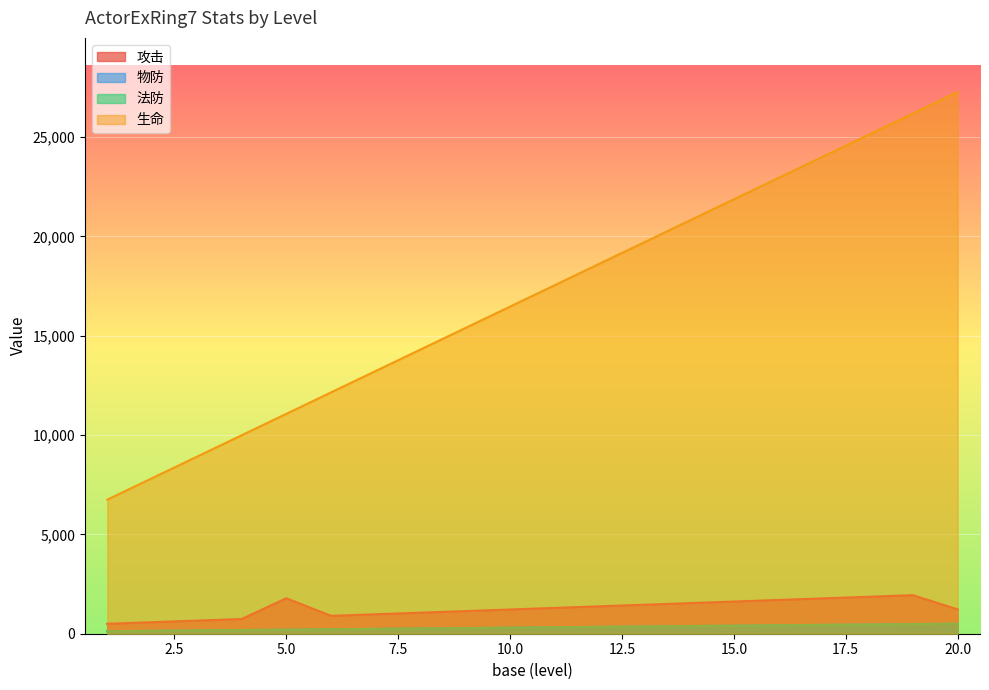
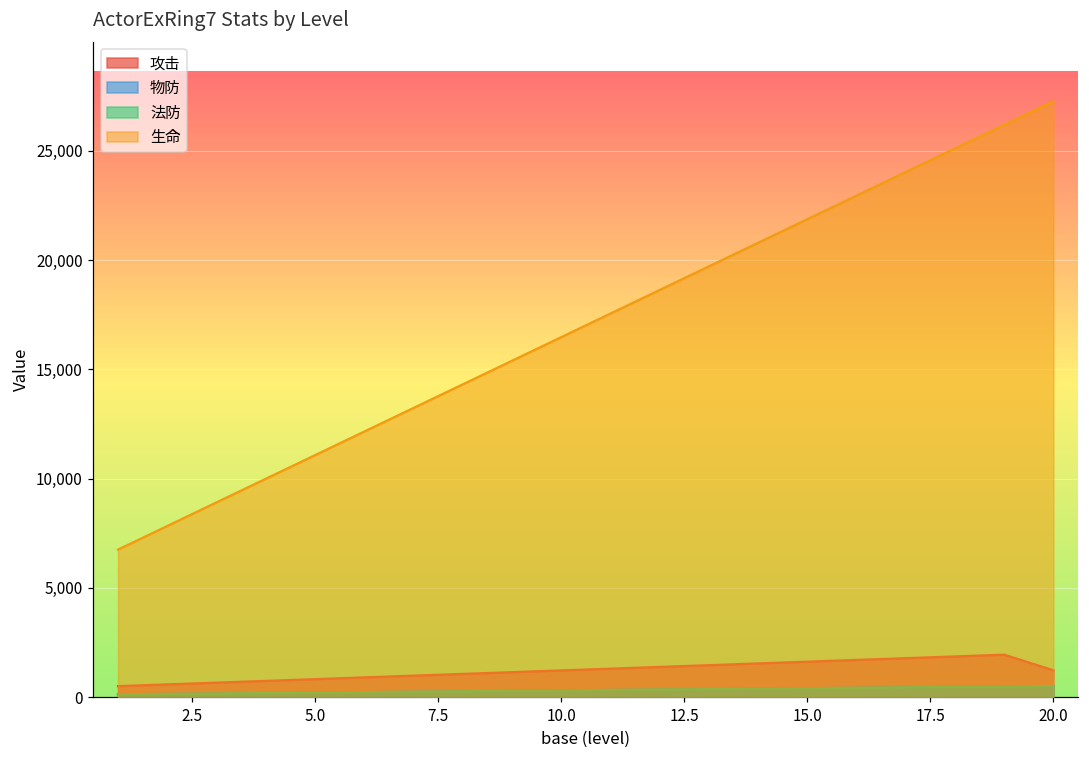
  {
    "攻击": {
-     "5.0": "1,800",
+     "5.0": "800",
      "10.0": "1,200",
      "15.0": "1,600",
      "20.0": "1,200"
    },
    "法防": {
      "5.0": "200",
      "10.0": "300",
      "15.0": "400",
      "20.0": "500"
    },
    "生命": {
      "5.0": "11,100",
      "10.0": "16,500",
      "15.0": "21,900",
      "20.0": "27,300"
    }
  }
